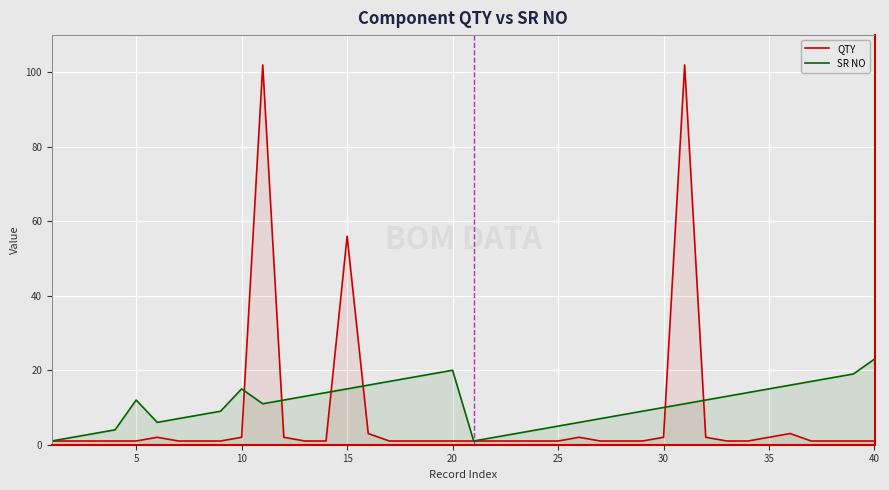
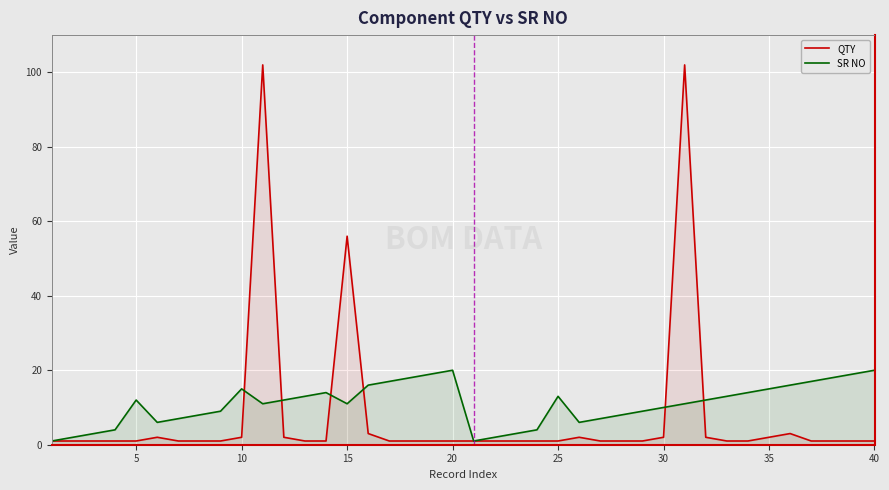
  {
    "QTY": {
      "5": 1,
      "10": 2,
      "15": 56,
      "20": 1,
      "25": 1,
      "30": 2,
      "35": 2,
      "40": 1
    },
    "SR NO": {
      "5": 12,
      "10": 15,
-     "15": 15,
+     "15": 11,
      "20": 20,
-     "25": 5,
+     "25": 13,
      "30": 10,
      "35": 15,
-     "40": 23
+     "40": 20
    }
  }
